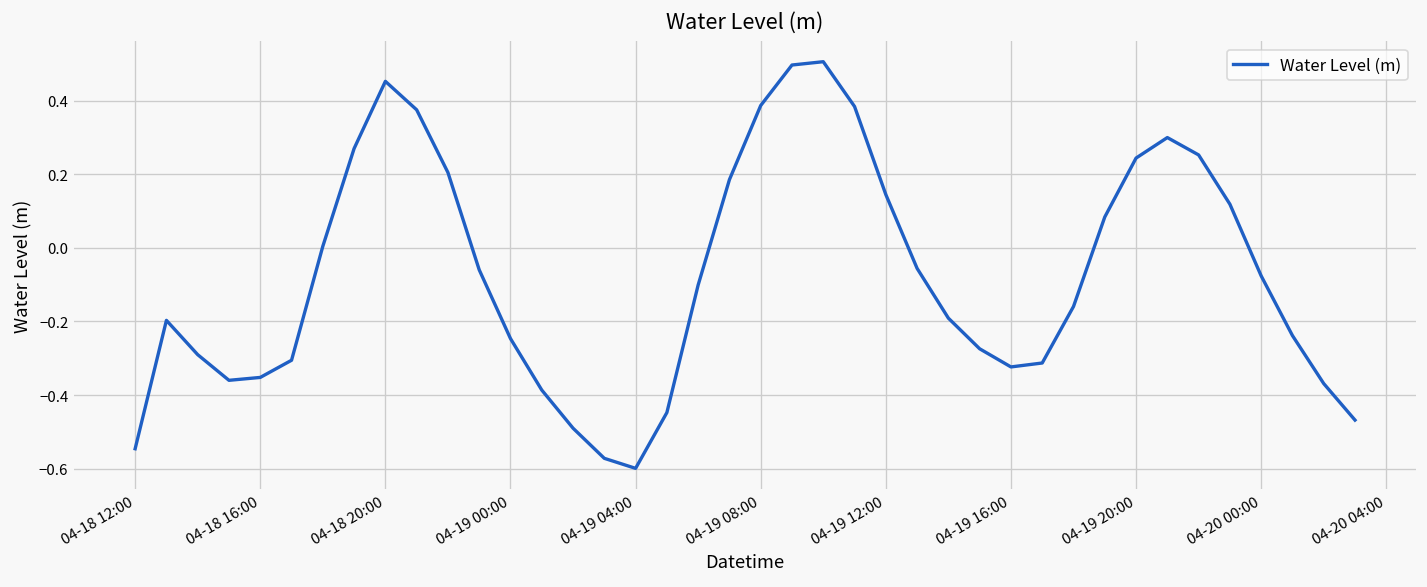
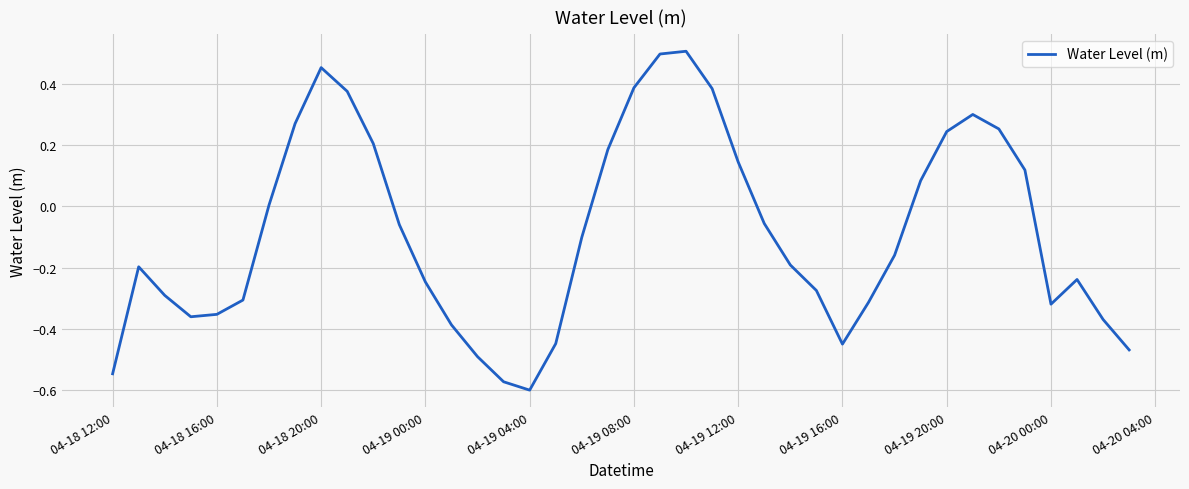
  {
    "04-18 12:00": -0.55,
    "04-18 16:00": -0.35,
    "04-18 20:00": 0.45,
    "04-19 00:00": -0.25,
    "04-19 04:00": -0.60,
    "04-19 08:00": 0.39,
    "04-19 12:00": 0.15,
-   "04-19 16:00": -0.32,
+   "04-19 16:00": -0.45,
    "04-19 20:00": 0.24,
-   "04-20 00:00": -0.08
+   "04-20 00:00": -0.32
  }
